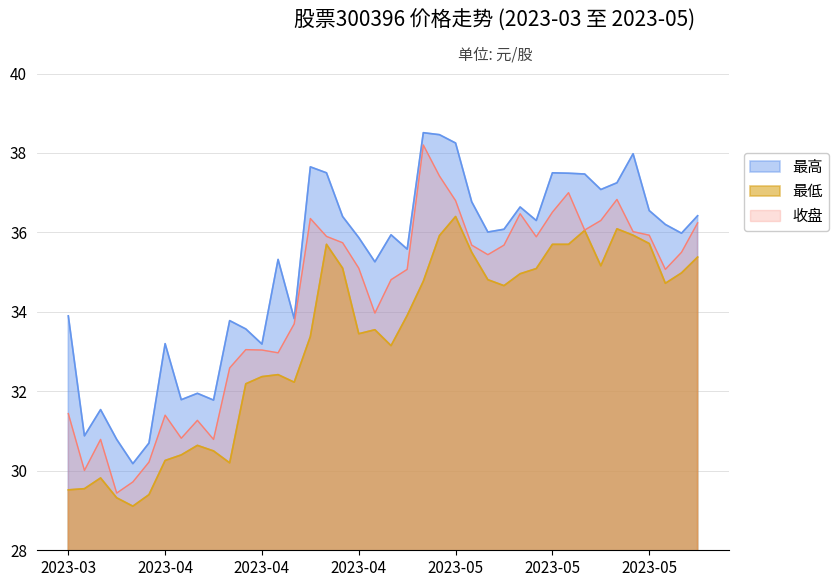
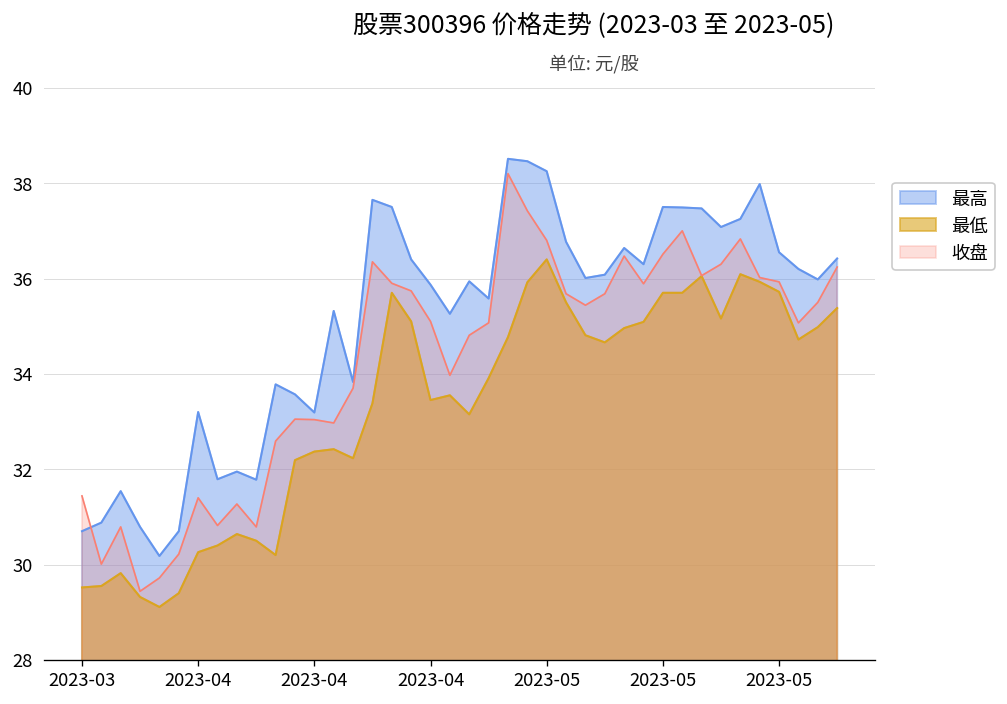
  {
    "最高": {
-     "2023-03": 33.9
+     "2023-03": 30.7
    },
    "最低": {
      "2023-03": 29.5
    },
    "收盘": {
      "2023-03": 31.4
    }
  }
